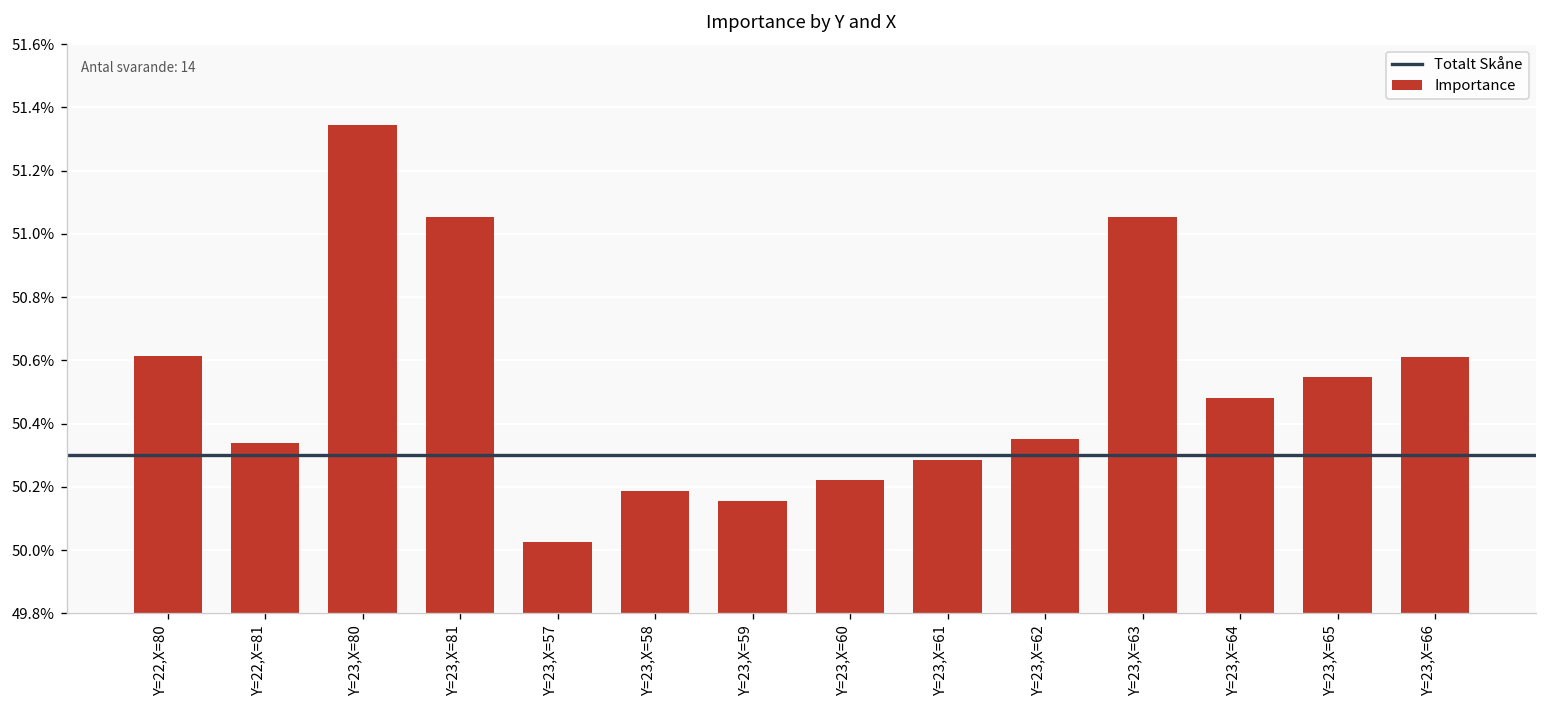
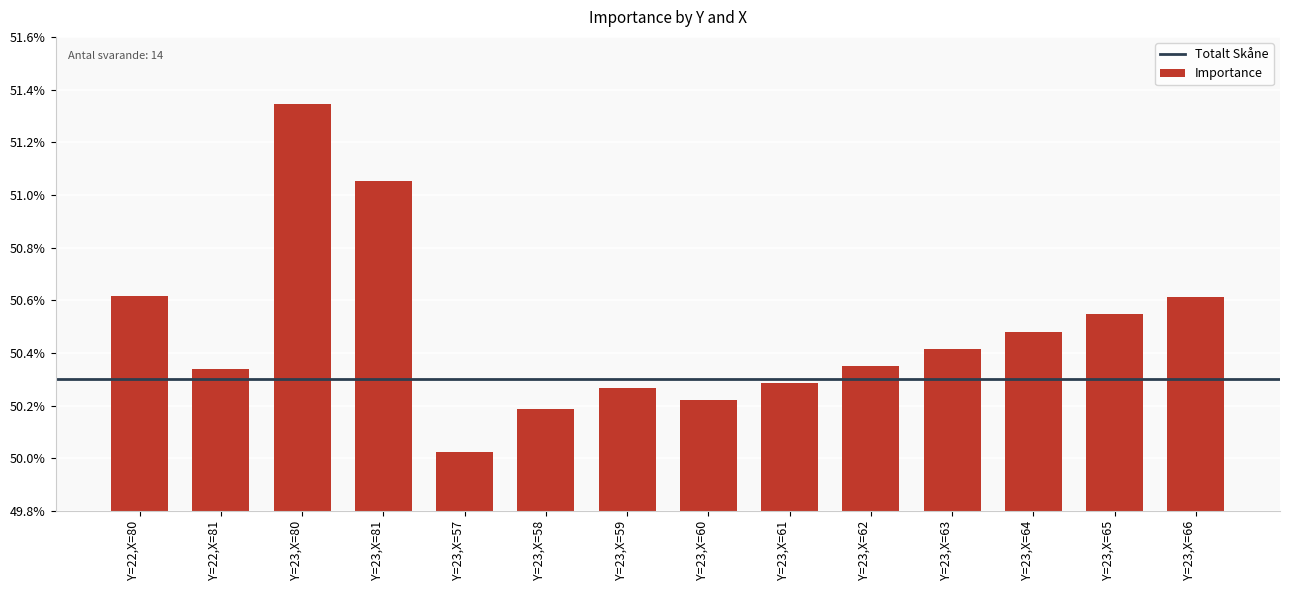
  {
    "Y=22,X=80": "50.61%",
    "Y=22,X=81": "50.34%",
    "Y=23,X=80": "51.35%",
    "Y=23,X=81": "51.05%",
    "Y=23,X=57": "50.03%",
    "Y=23,X=58": "50.19%",
-   "Y=23,X=59": "50.16%",
+   "Y=23,X=59": "50.27%",
    "Y=23,X=60": "50.22%",
    "Y=23,X=61": "50.29%",
    "Y=23,X=62": "50.35%",
-   "Y=23,X=63": "51.06%",
+   "Y=23,X=63": "50.42%",
    "Y=23,X=64": "50.48%",
    "Y=23,X=65": "50.55%",
    "Y=23,X=66": "50.61%"
  }
